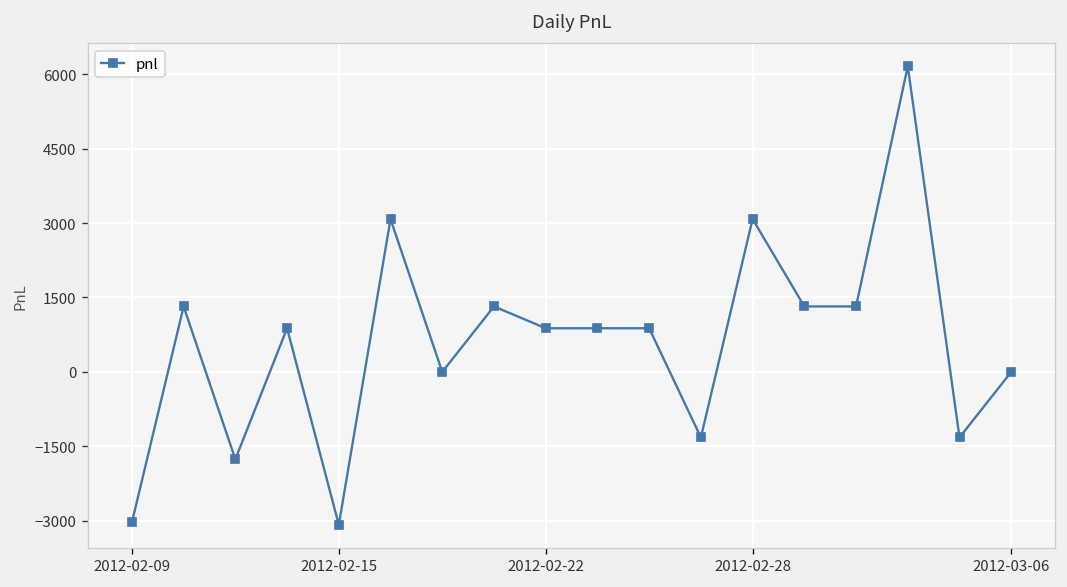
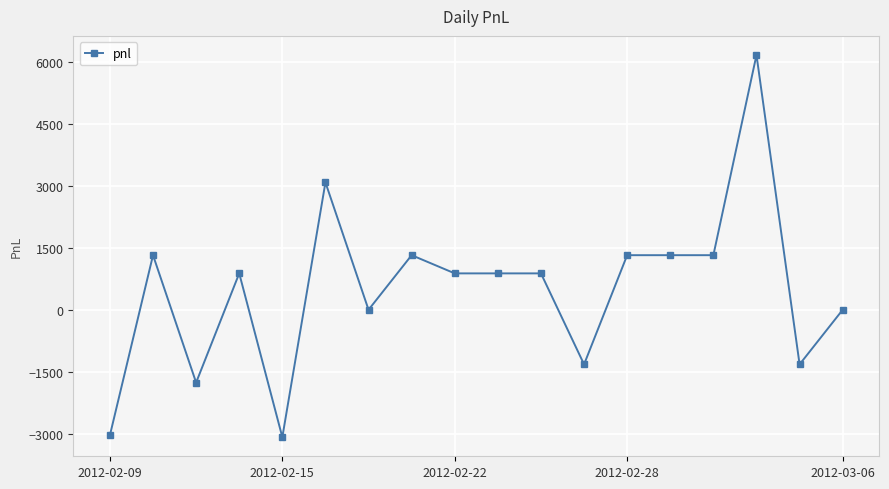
  {
    "2012-02-09": -3000,
    "2012-02-15": -3100,
    "2012-02-22": 900,
-   "2012-02-28": 3100,
+   "2012-02-28": 1300,
    "2012-03-06": 0
  }
